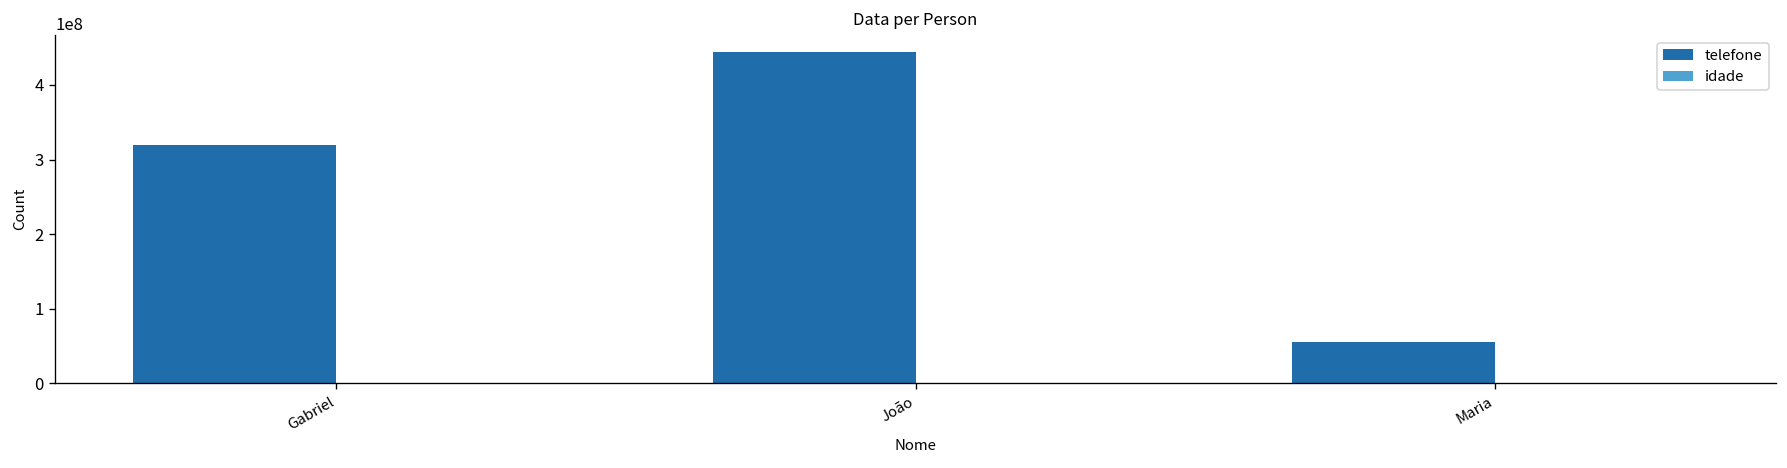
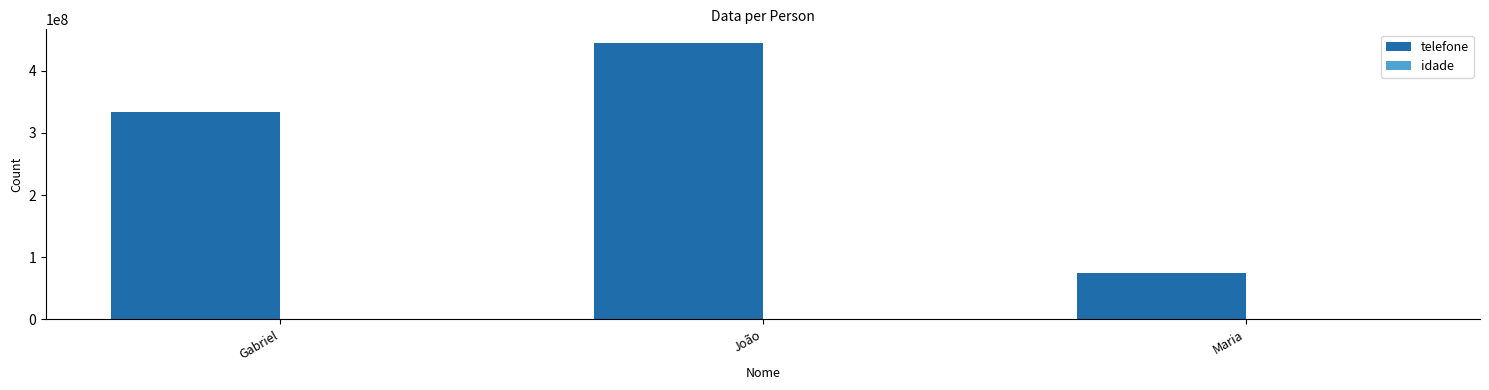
  {
    "telefone": {
-     "Gabriel": 320000000,
+     "Gabriel": 330000000,
      "João": 440000000,
-     "Maria": 60000000
+     "Maria": 70000000
    }
  }
